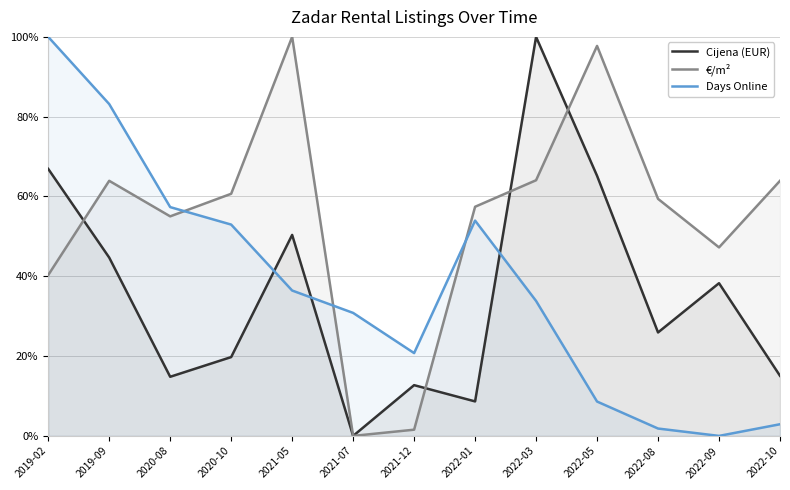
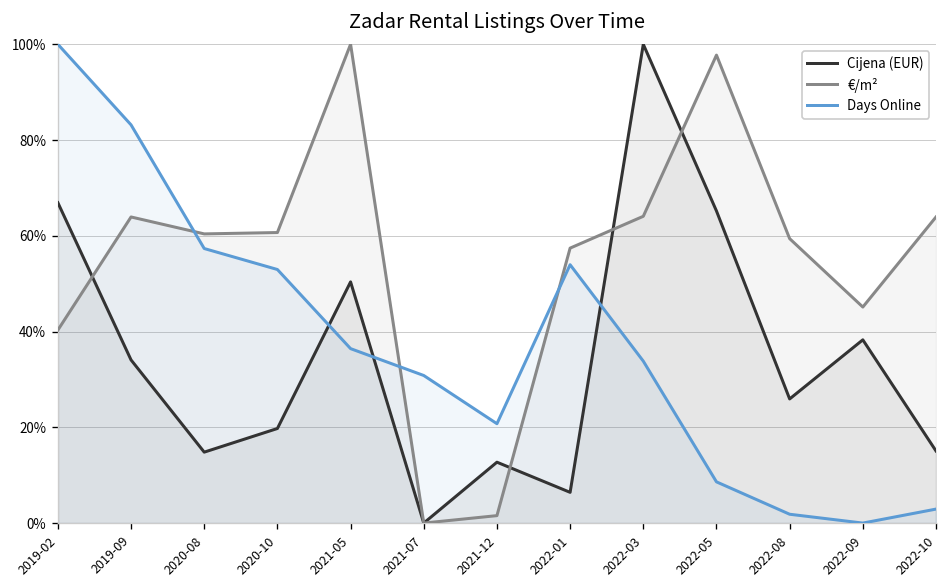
  {
    "Cijena (EUR)": {
      "2019-02": "67%",
-     "2019-09": "45%",
+     "2019-09": "34%",
      "2020-08": "15%",
      "2020-10": "20%",
      "2021-05": "50%",
      "2021-12": "13%",
-     "2022-01": "9%",
+     "2022-01": "6%",
      "2022-03": "100%",
      "2022-05": "65%",
      "2022-08": "26%",
      "2022-09": "38%",
      "2022-10": "15%"
    },
    "€/m²": {
      "2019-02": "40%",
      "2019-09": "64%",
-     "2020-08": "55%",
+     "2020-08": "60%",
      "2020-10": "61%",
      "2021-05": "100%",
      "2021-12": "2%",
      "2022-01": "57%",
      "2022-03": "64%",
      "2022-05": "98%",
      "2022-08": "59%",
-     "2022-09": "47%",
+     "2022-09": "45%",
      "2022-10": "64%"
    },
    "Days Online": {
      "2019-02": "100%",
      "2019-09": "83%",
      "2020-08": "57%",
      "2020-10": "53%",
      "2021-05": "36%",
      "2021-07": "31%",
      "2021-12": "21%",
      "2022-01": "54%",
      "2022-03": "34%",
      "2022-05": "9%",
      "2022-08": "2%",
      "2022-09": "0%",
      "2022-10": "3%"
    }
  }
